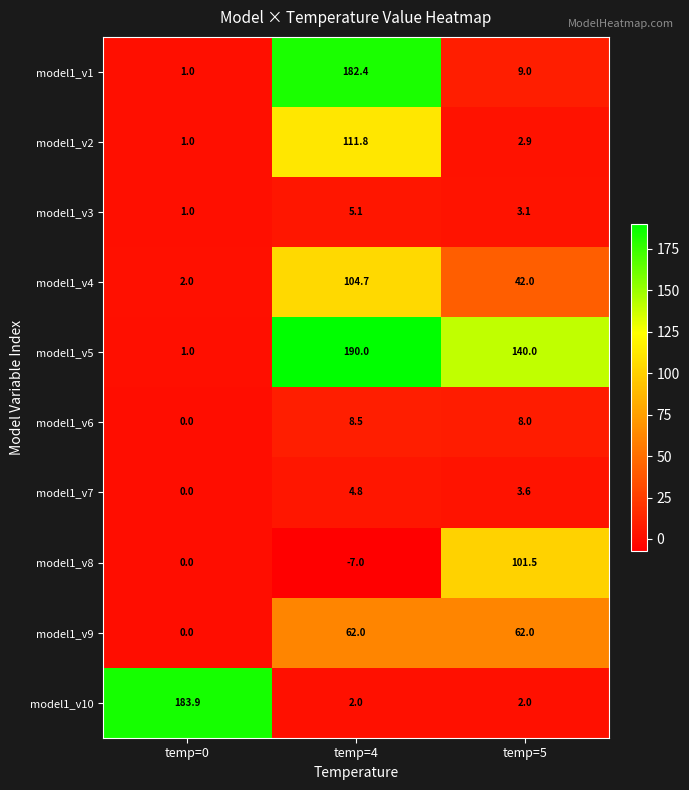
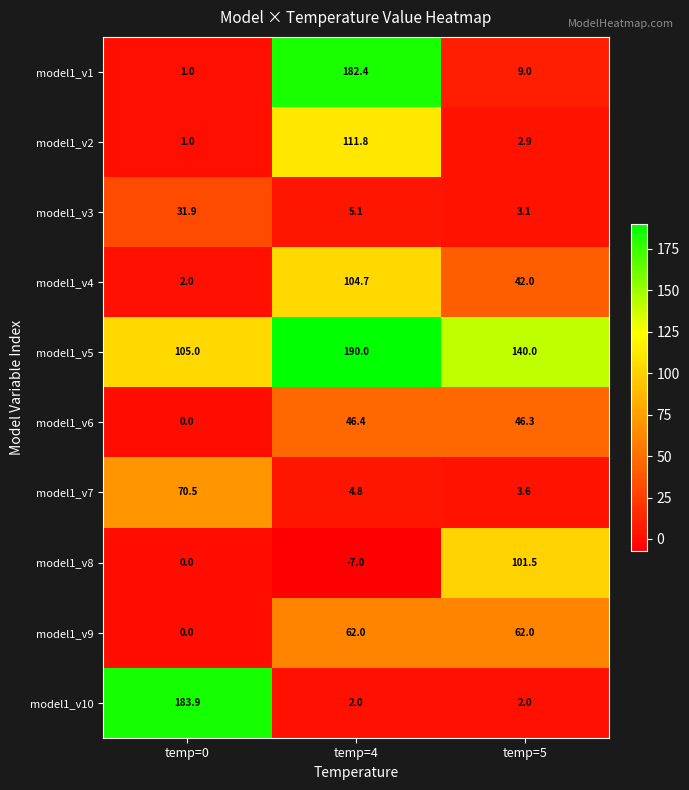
  {
    "model1_v1": {
      "temp=0": 1.0,
      "temp=4": 182.4,
      "temp=5": 9.0
    },
    "model1_v2": {
      "temp=0": 1.0,
      "temp=4": 111.8,
      "temp=5": 2.9
    },
    "model1_v3": {
-     "temp=0": 1.0,
+     "temp=0": 31.9,
      "temp=4": 5.1,
      "temp=5": 3.1
    },
    "model1_v4": {
      "temp=0": 2.0,
      "temp=4": 104.7,
      "temp=5": 42.0
    },
    "model1_v5": {
-     "temp=0": 1.0,
+     "temp=0": 105.0,
      "temp=4": 190.0,
      "temp=5": 140.0
    },
    "model1_v6": {
      "temp=0": 0.0,
-     "temp=4": 8.5,
-     "temp=5": 8.0
+     "temp=4": 46.4,
+     "temp=5": 46.3
    },
    "model1_v7": {
-     "temp=0": 0.0,
+     "temp=0": 70.5,
      "temp=4": 4.8,
      "temp=5": 3.6
    },
    "model1_v8": {
      "temp=0": 0.0,
      "temp=4": -7.0,
      "temp=5": 101.5
    },
    "model1_v9": {
      "temp=0": 0.0,
      "temp=4": 62.0,
      "temp=5": 62.0
    },
    "model1_v10": {
      "temp=0": 183.9,
      "temp=4": 2.0,
      "temp=5": 2.0
    }
  }
